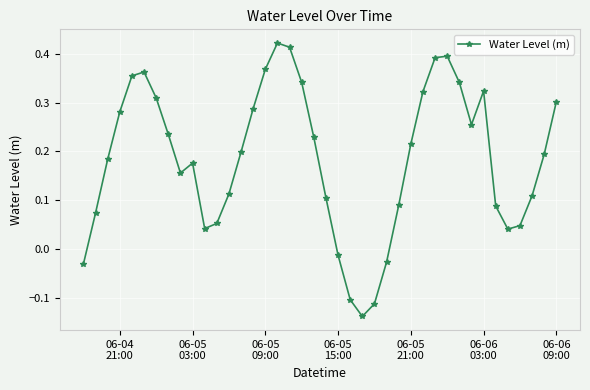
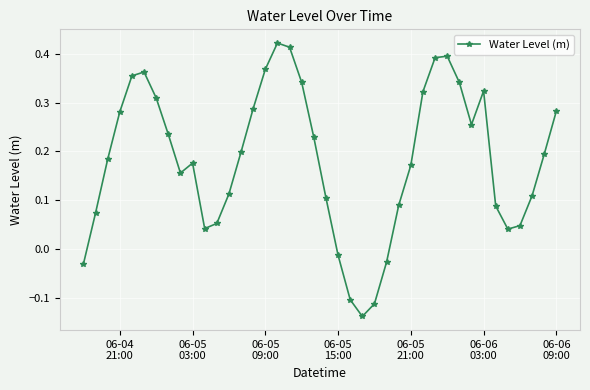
  {
    "06-04 21:00": 0.28,
    "06-05 03:00": 0.18,
    "06-05 09:00": 0.37,
    "06-05 15:00": -0.01,
-   "06-05 21:00": 0.22,
+   "06-05 21:00": 0.17,
    "06-06 03:00": 0.32,
-   "06-06 09:00": 0.30
+   "06-06 09:00": 0.28
  }
